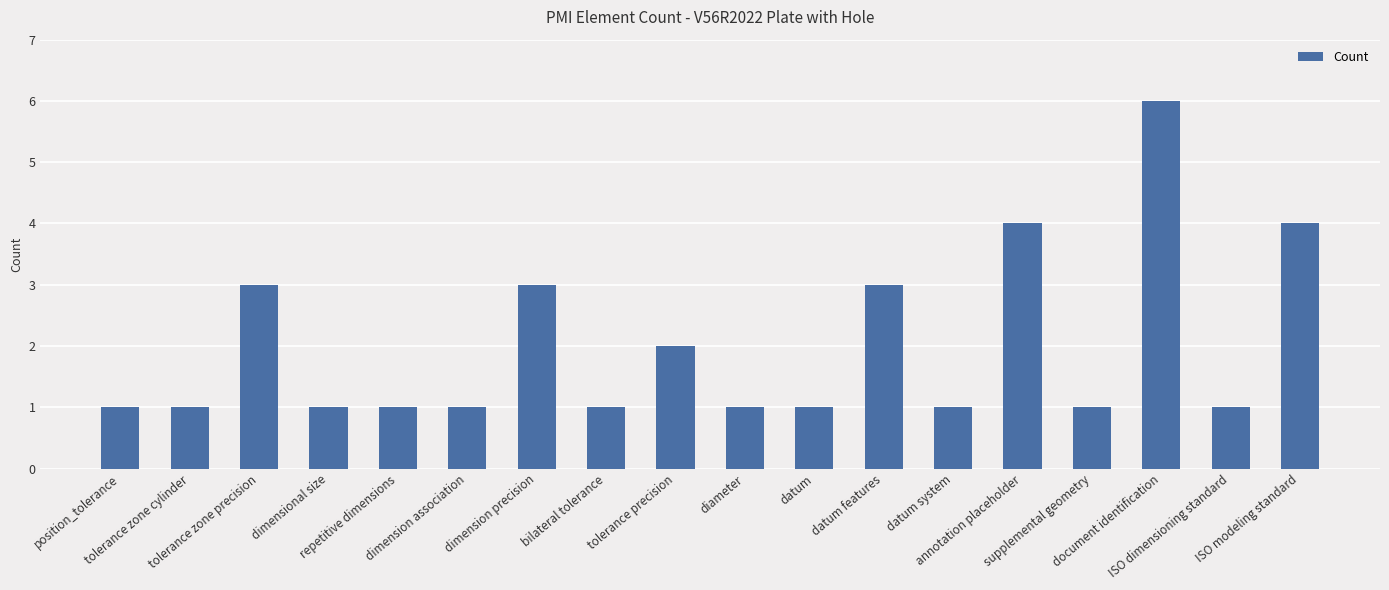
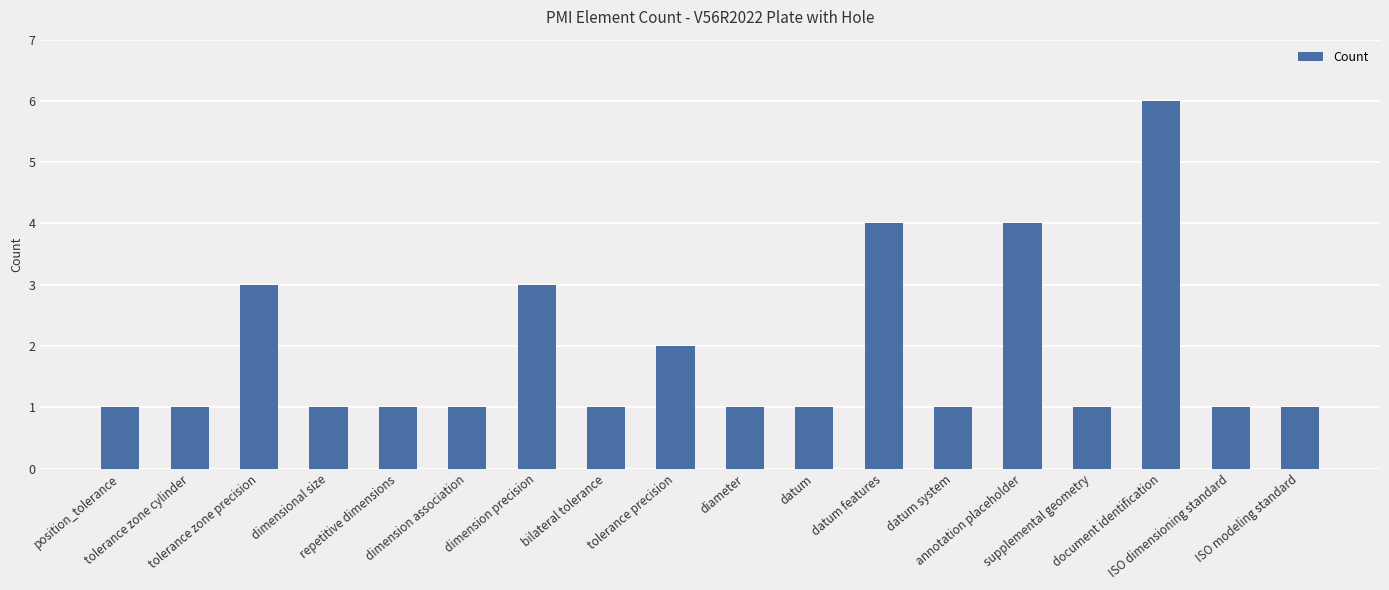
  {
    "position_tolerance": 1,
    "tolerance zone cylinder": 1,
    "tolerance zone precision": 3,
    "dimensional size": 1,
    "repetitive dimensions": 1,
    "dimension association": 1,
    "dimension precision": 3,
    "bilateral tolerance": 1,
    "tolerance precision": 2,
    "diameter": 1,
    "datum": 1,
-   "datum features": 3,
+   "datum features": 4,
    "datum system": 1,
    "annotation placeholder": 4,
    "supplemental geometry": 1,
    "document identification": 6,
    "ISO dimensioning standard": 1,
-   "ISO modeling standard": 4
+   "ISO modeling standard": 1
  }
